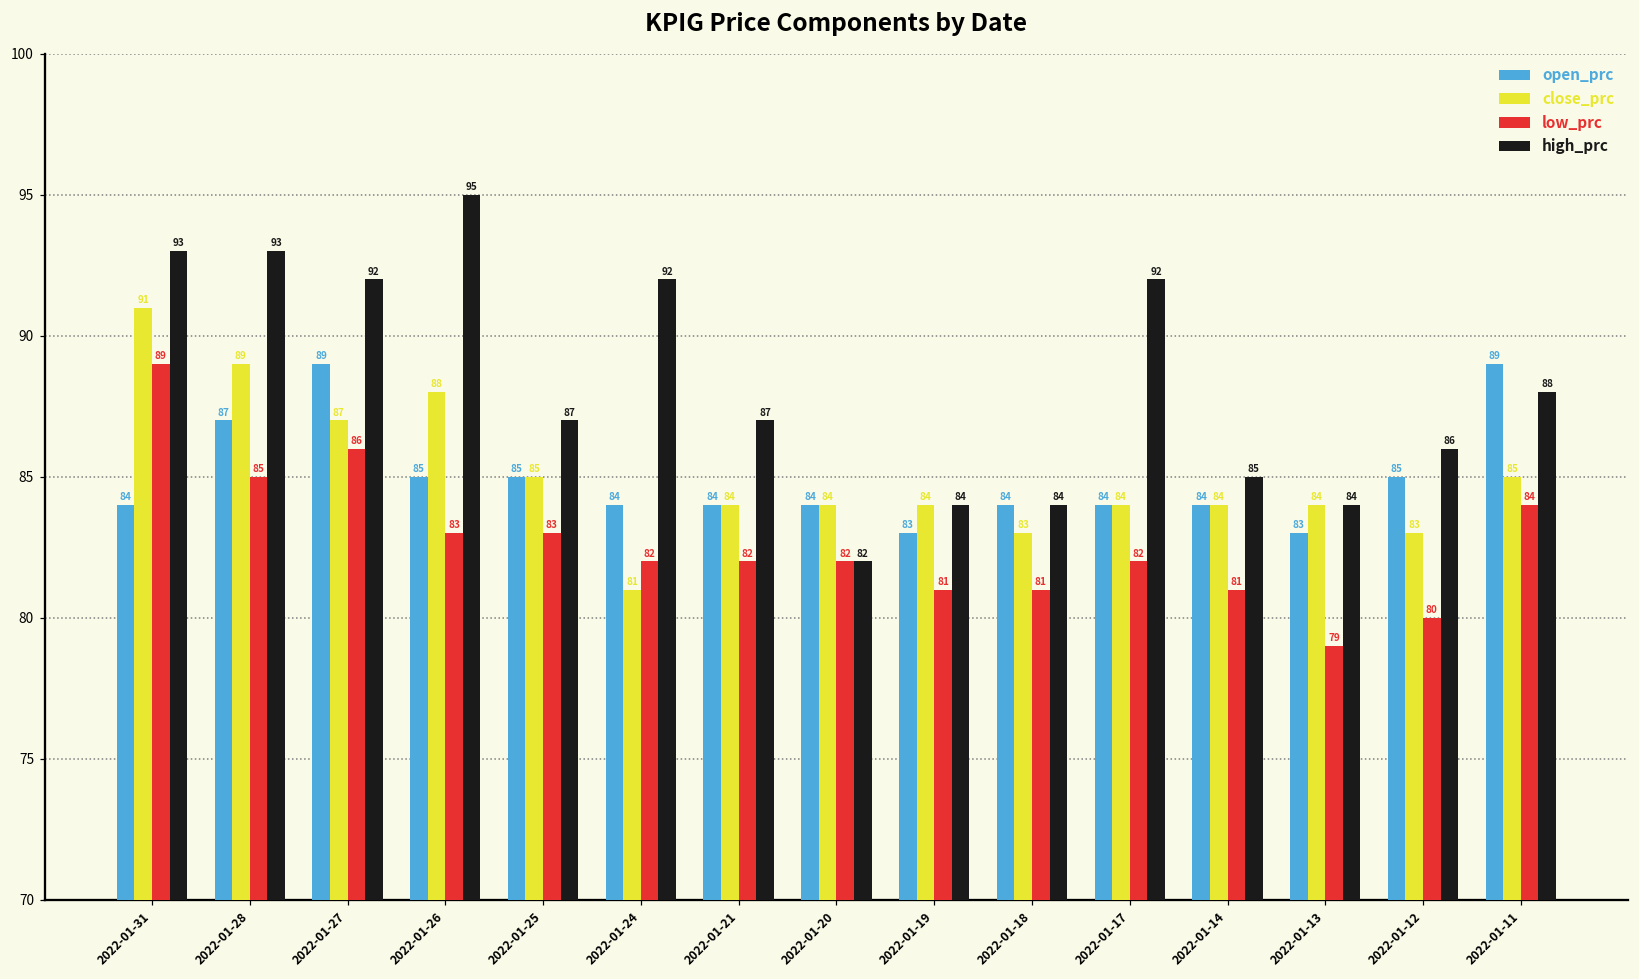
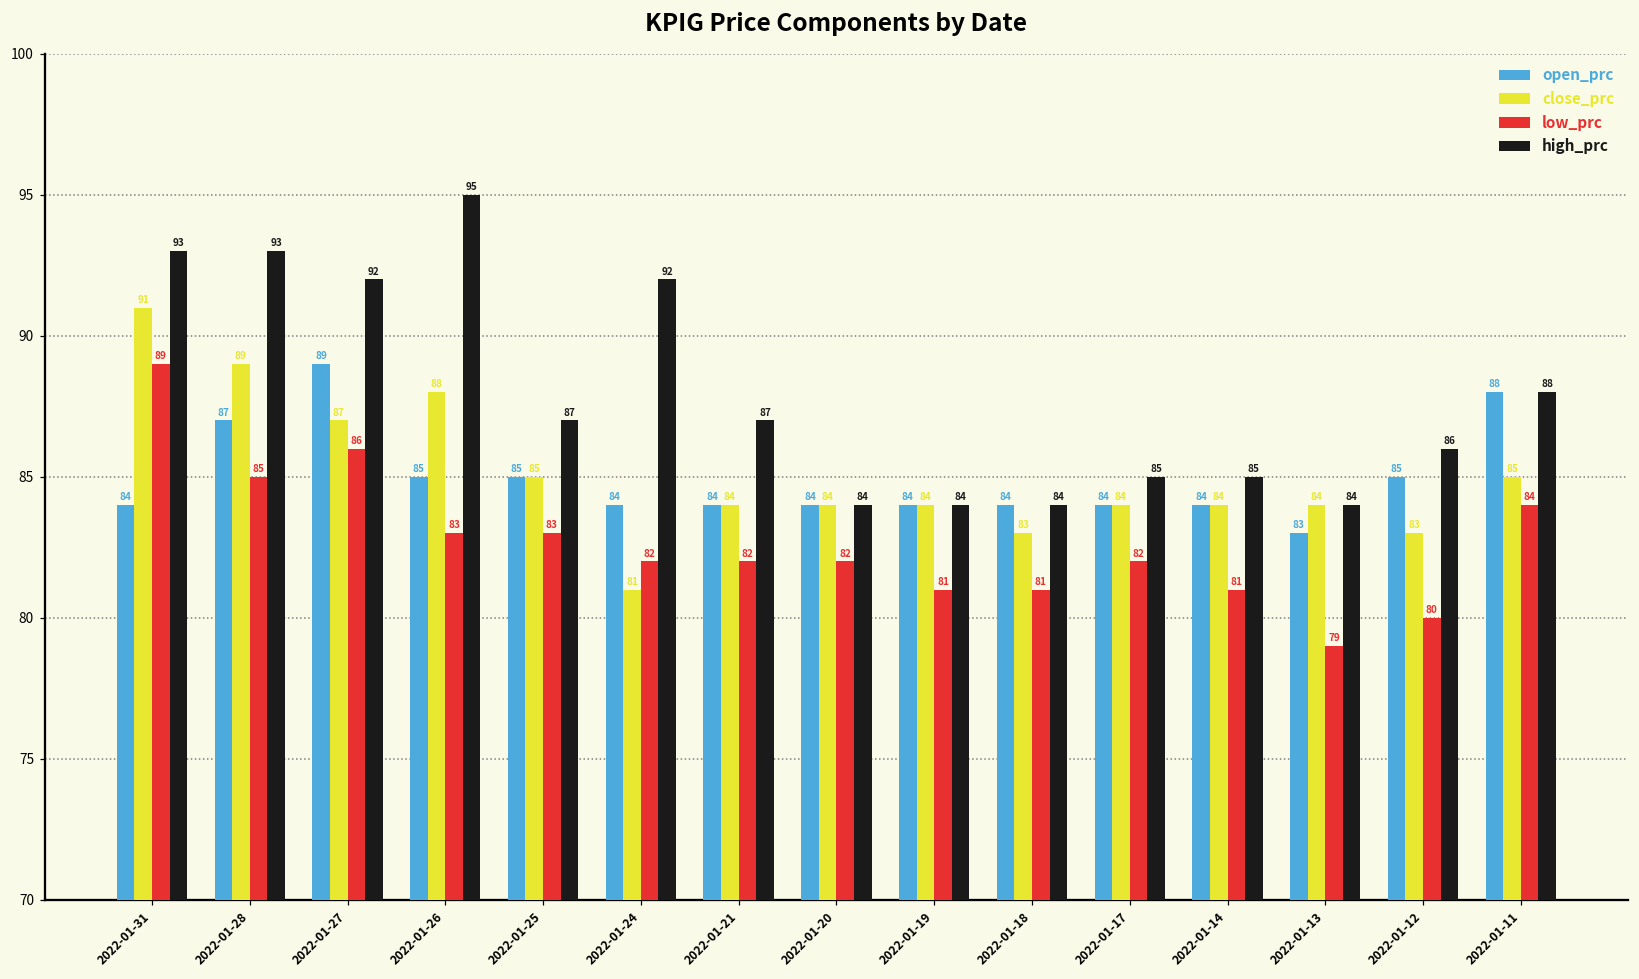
  {
    "open_prc": {
      "2022-01-31": 84,
      "2022-01-28": 87,
      "2022-01-27": 89,
      "2022-01-26": 85,
      "2022-01-25": 85,
      "2022-01-24": 84,
      "2022-01-21": 84,
      "2022-01-20": 84,
-     "2022-01-19": 83,
+     "2022-01-19": 84,
      "2022-01-18": 84,
      "2022-01-17": 84,
      "2022-01-14": 84,
      "2022-01-13": 83,
      "2022-01-12": 85,
-     "2022-01-11": 89
+     "2022-01-11": 88
    },
    "close_prc": {
      "2022-01-31": 91,
      "2022-01-28": 89,
      "2022-01-27": 87,
      "2022-01-26": 88,
      "2022-01-25": 85,
      "2022-01-24": 81,
      "2022-01-21": 84,
      "2022-01-20": 84,
      "2022-01-19": 84,
      "2022-01-18": 83,
      "2022-01-17": 84,
      "2022-01-14": 84,
      "2022-01-13": 84,
      "2022-01-12": 83,
      "2022-01-11": 85
    },
    "low_prc": {
      "2022-01-31": 89,
      "2022-01-28": 85,
      "2022-01-27": 86,
      "2022-01-26": 83,
      "2022-01-25": 83,
      "2022-01-24": 82,
      "2022-01-21": 82,
      "2022-01-20": 82,
      "2022-01-19": 81,
      "2022-01-18": 81,
      "2022-01-17": 82,
      "2022-01-14": 81,
      "2022-01-13": 79,
      "2022-01-12": 80,
      "2022-01-11": 84
    },
    "high_prc": {
      "2022-01-31": 93,
      "2022-01-28": 93,
      "2022-01-27": 92,
      "2022-01-26": 95,
      "2022-01-25": 87,
      "2022-01-24": 92,
      "2022-01-21": 87,
-     "2022-01-20": 82,
+     "2022-01-20": 84,
      "2022-01-19": 84,
      "2022-01-18": 84,
-     "2022-01-17": 92,
+     "2022-01-17": 85,
      "2022-01-14": 85,
      "2022-01-13": 84,
      "2022-01-12": 86,
      "2022-01-11": 88
    }
  }
